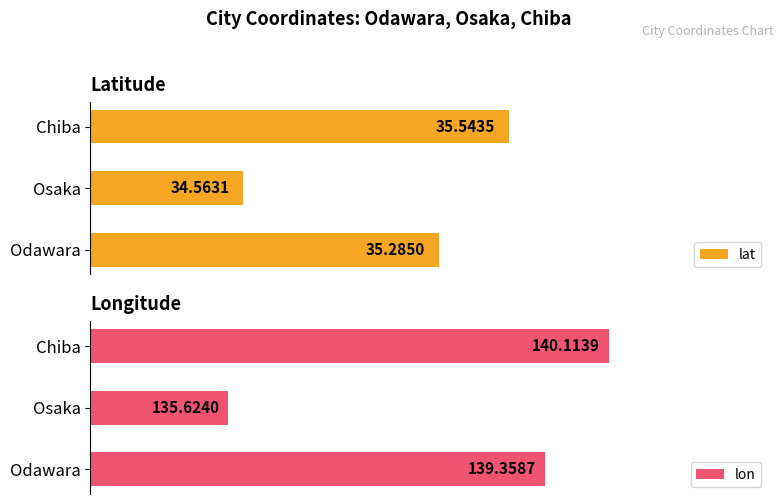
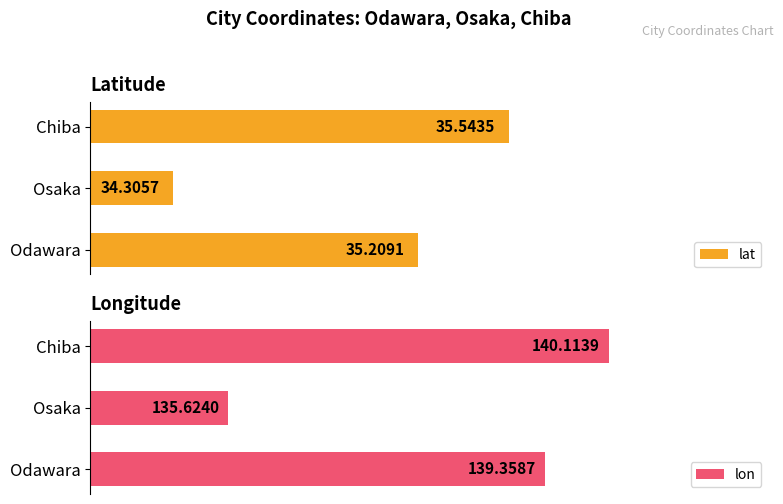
  {
    "Latitude": {
      "Chiba": 35.5435,
-     "Osaka": 34.5631,
-     "Odawara": 35.2850
+     "Osaka": 34.3057,
+     "Odawara": 35.2091
    },
    "Longitude": {
      "Chiba": 140.1139,
      "Osaka": 135.6240,
      "Odawara": 139.3587
    }
  }
